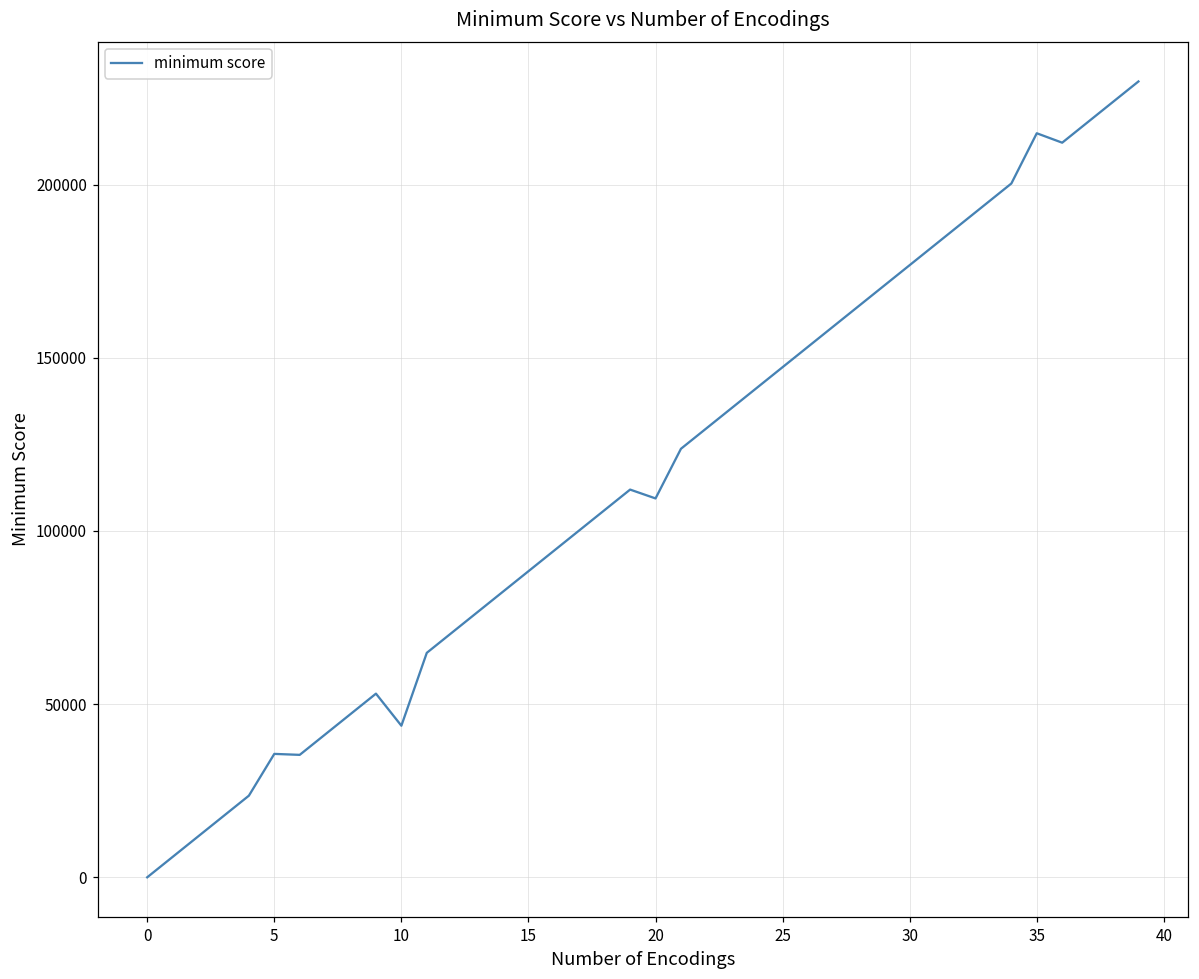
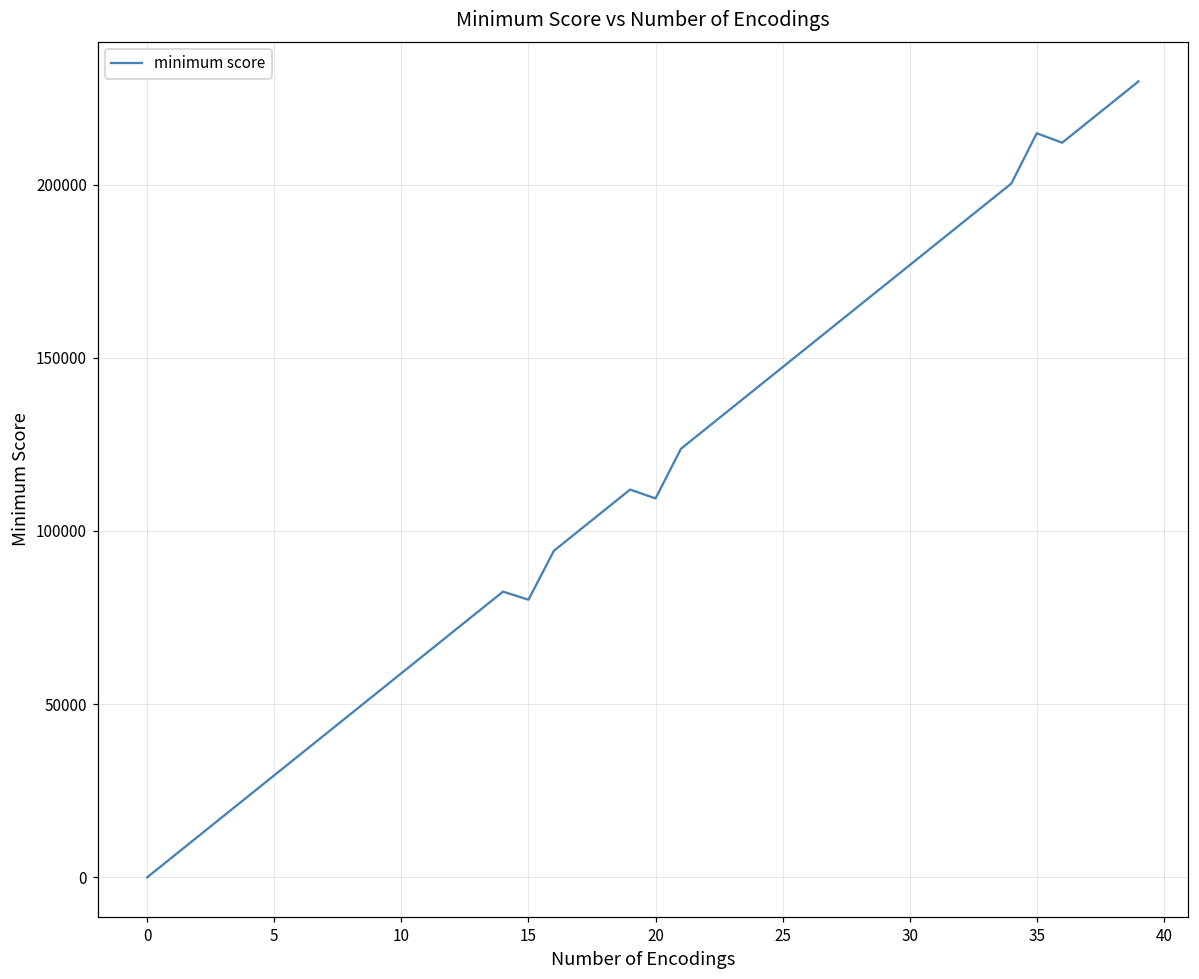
  {
    "0": 0,
-   "5": 36000,
-   "10": 44000,
-   "15": 88000,
+   "5": 29000,
+   "10": 59000,
+   "15": 80000,
    "20": 109000,
    "25": 147000,
    "30": 177000,
    "35": 215000
  }
